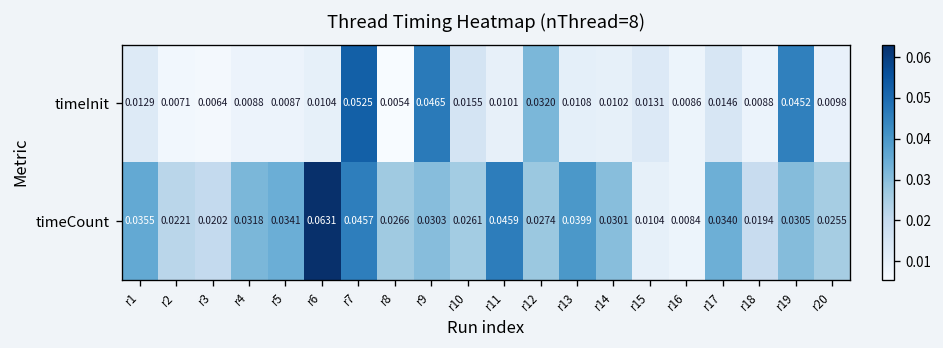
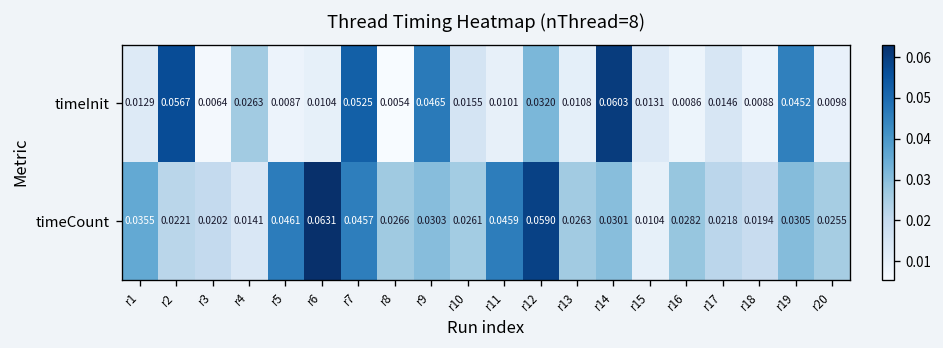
  {
    "timeInit": {
      "r1": 0.0129,
-     "r2": 0.0071,
+     "r2": 0.0567,
      "r3": 0.0064,
-     "r4": 0.0088,
+     "r4": 0.0263,
      "r5": 0.0087,
      "r6": 0.0104,
      "r7": 0.0525,
      "r8": 0.0054,
      "r9": 0.0465,
      "r10": 0.0155,
      "r11": 0.0101,
      "r12": 0.0320,
      "r13": 0.0108,
-     "r14": 0.0102,
+     "r14": 0.0603,
      "r15": 0.0131,
      "r16": 0.0086,
      "r17": 0.0146,
      "r18": 0.0088,
      "r19": 0.0452,
      "r20": 0.0098
    },
    "timeCount": {
      "r1": 0.0355,
      "r2": 0.0221,
      "r3": 0.0202,
-     "r4": 0.0318,
-     "r5": 0.0341,
+     "r4": 0.0141,
+     "r5": 0.0461,
      "r6": 0.0631,
      "r7": 0.0457,
      "r8": 0.0266,
      "r9": 0.0303,
      "r10": 0.0261,
      "r11": 0.0459,
-     "r12": 0.0274,
-     "r13": 0.0399,
+     "r12": 0.0590,
+     "r13": 0.0263,
      "r14": 0.0301,
      "r15": 0.0104,
-     "r16": 0.0084,
-     "r17": 0.0340,
+     "r16": 0.0282,
+     "r17": 0.0218,
      "r18": 0.0194,
      "r19": 0.0305,
      "r20": 0.0255
    }
  }
